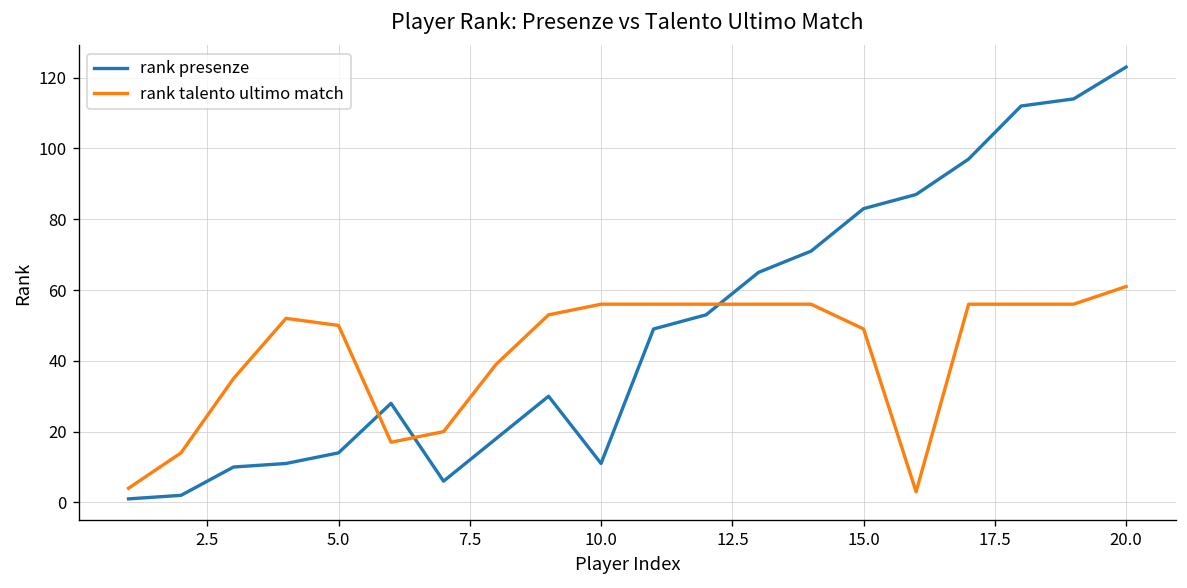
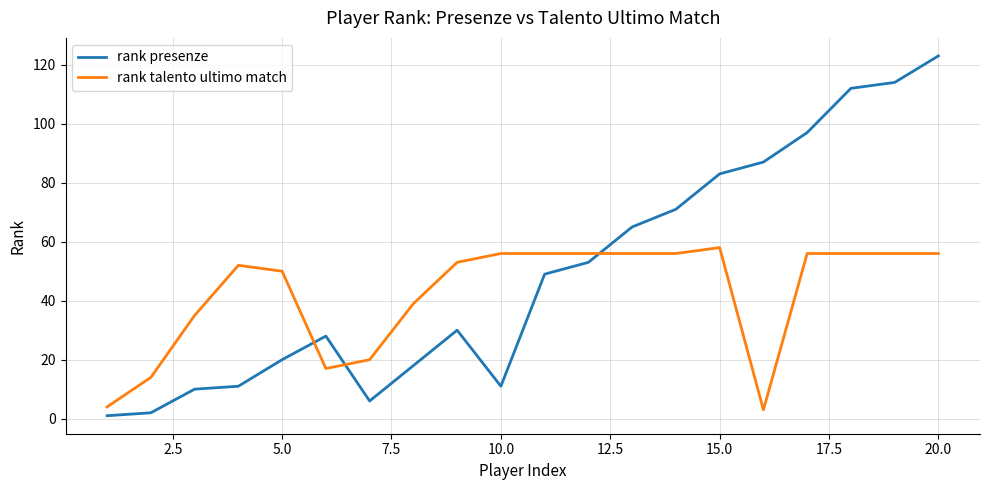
  {
    "rank presenze": {
-     "5.0": 14,
+     "5.0": 20,
      "10.0": 11,
      "15.0": 83,
      "20.0": 123
    },
    "rank talento ultimo match": {
      "5.0": 50,
      "10.0": 56,
-     "15.0": 49,
-     "20.0": 61
+     "15.0": 58,
+     "20.0": 56
    }
  }
